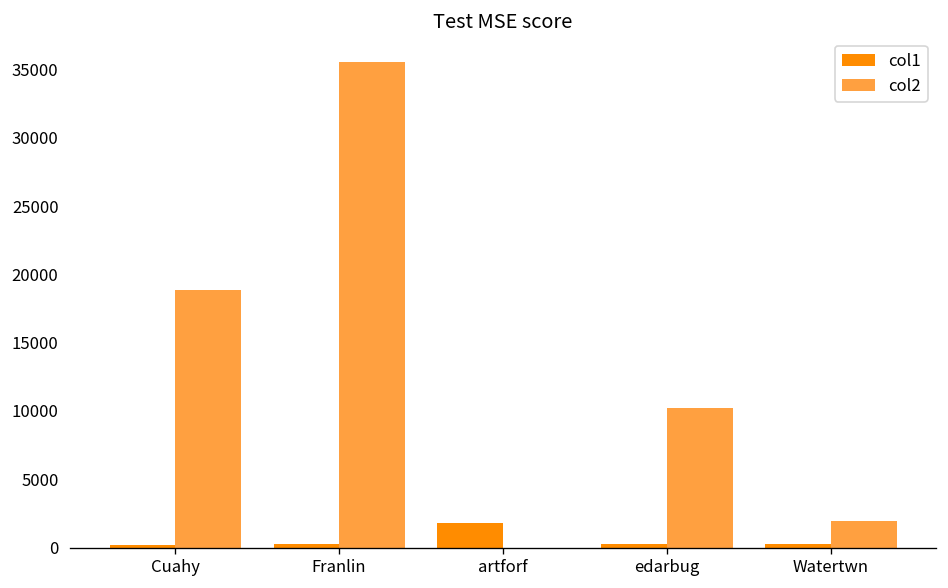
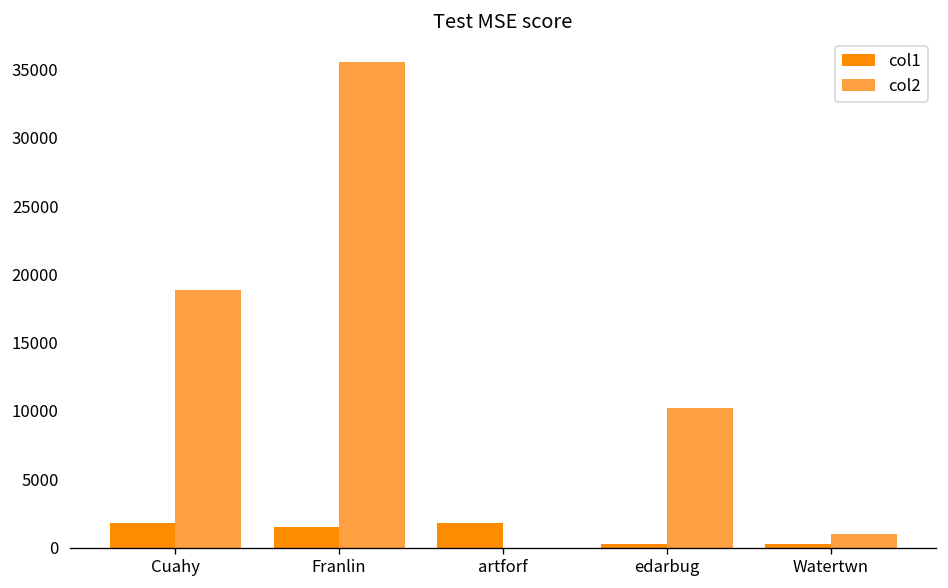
  {
    "col1": {
-     "Cuahy": 200,
-     "Franlin": 200,
+     "Cuahy": 1800,
+     "Franlin": 1500,
      "artforf": 1800,
      "edarbug": 200,
      "Watertwn": 300
    },
    "col2": {
      "Cuahy": 18900,
      "Franlin": 35600,
      "artforf": 0,
      "edarbug": 10200,
-     "Watertwn": 1900
+     "Watertwn": 1000
    }
  }
